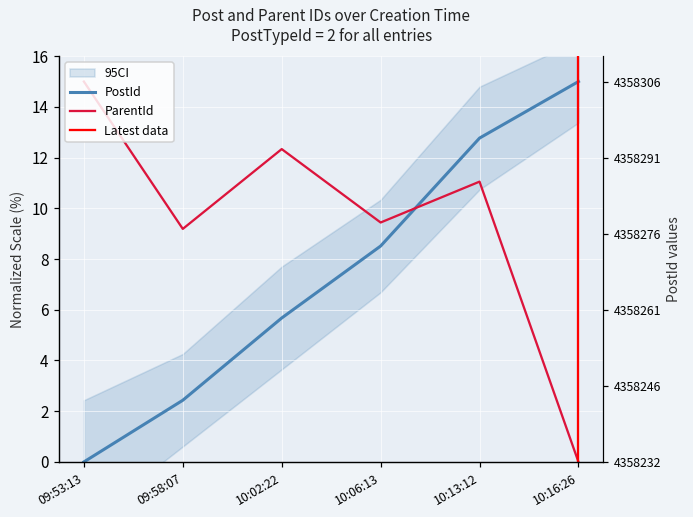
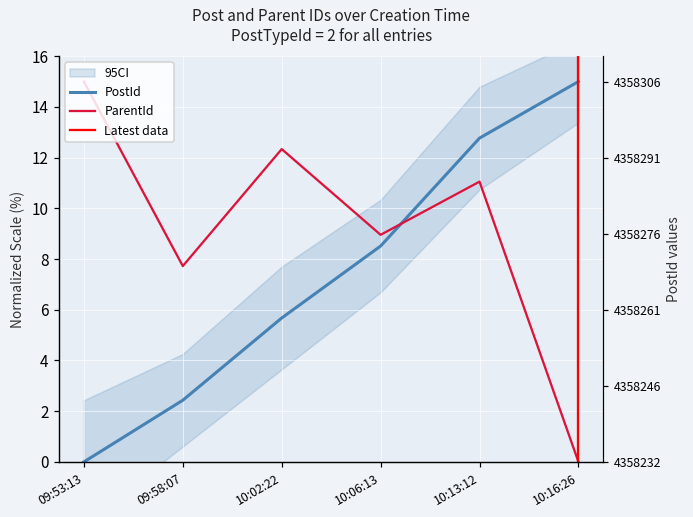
  {
    "ParentId": {
-     "09:58:07": 9.2,
+     "09:58:07": 7.7,
      "10:02:22": 12.3,
-     "10:06:13": 9.4,
+     "10:06:13": 9.0,
      "10:13:12": 11.1,
      "10:16:26": 0.0
    }
  }
